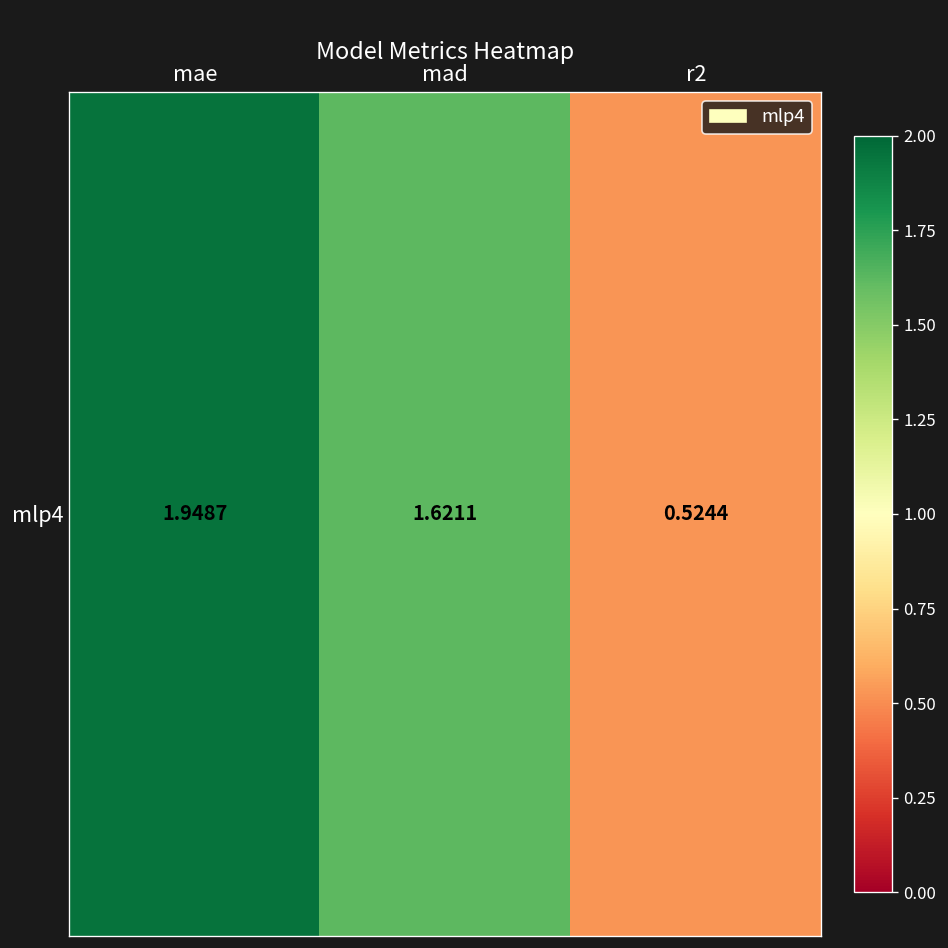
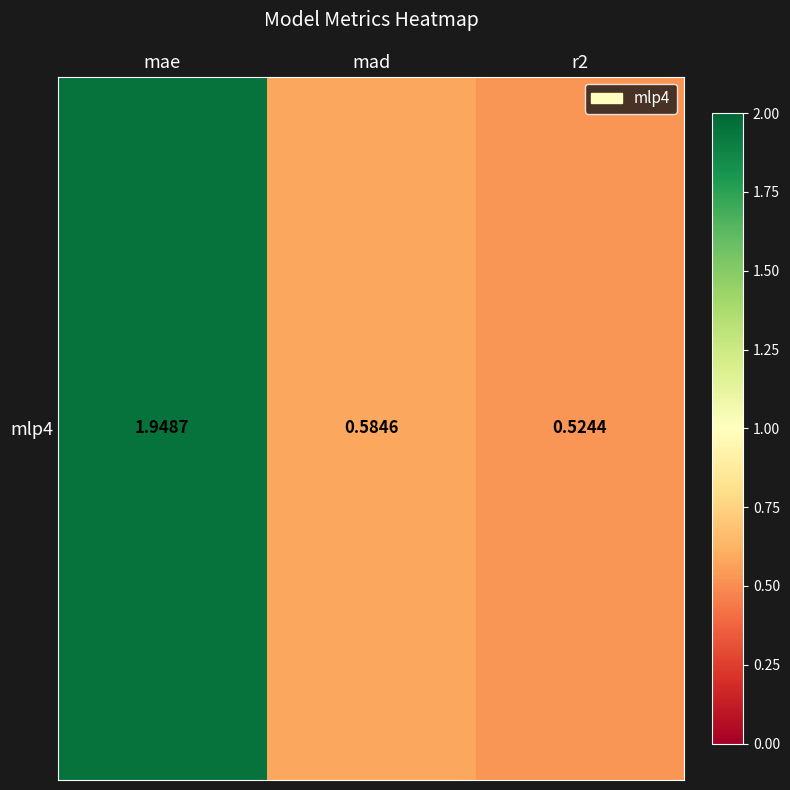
  {
    "mlp4": {
      "mae": 1.9487,
-     "mad": 1.6211,
+     "mad": 0.5846,
      "r2": 0.5244
    }
  }
